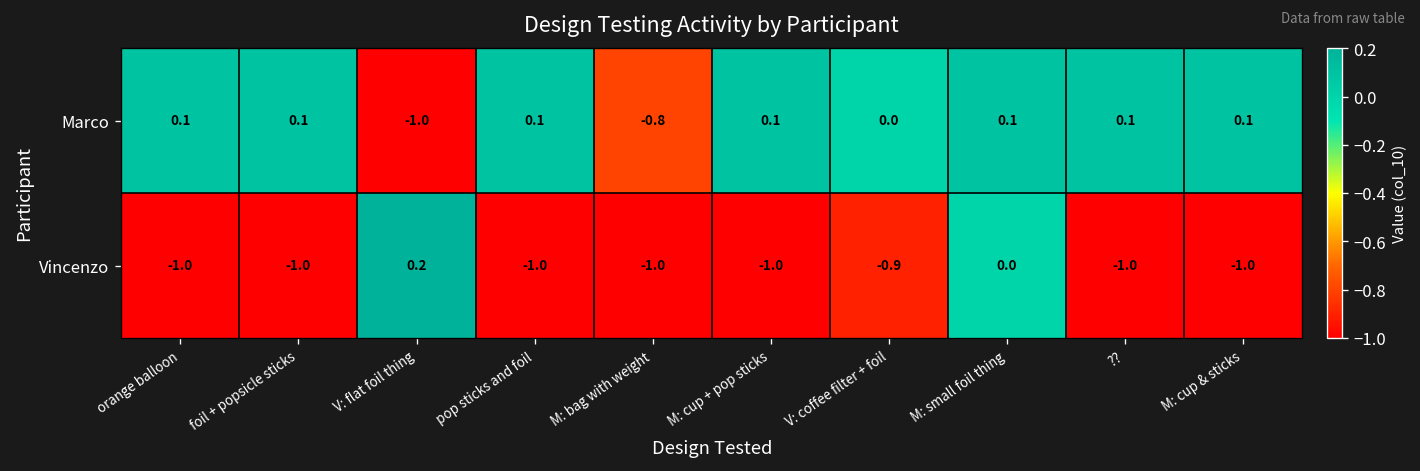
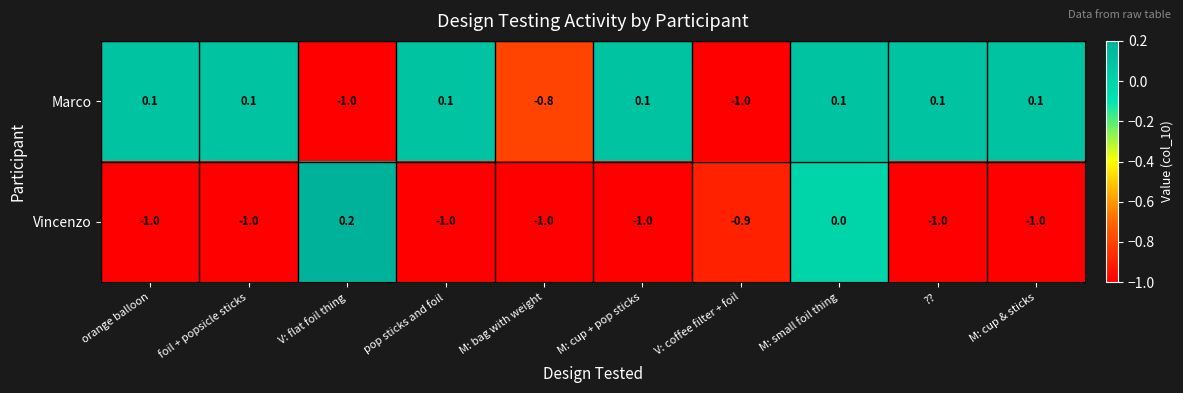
  {
    "Marco": {
      "orange balloon": 0.1,
      "foil + popsicle sticks": 0.1,
      "V: flat foil thing": -1.0,
      "pop sticks and foil": 0.1,
      "M: bag with weight": -0.8,
      "M: cup + pop sticks": 0.1,
-     "V: coffee filter + foil": 0.0,
+     "V: coffee filter + foil": -1.0,
      "M: small foil thing": 0.1,
      "??": 0.1,
      "M: cup & sticks": 0.1
    },
    "Vincenzo": {
      "orange balloon": -1.0,
      "foil + popsicle sticks": -1.0,
      "V: flat foil thing": 0.2,
      "pop sticks and foil": -1.0,
      "M: bag with weight": -1.0,
      "M: cup + pop sticks": -1.0,
      "V: coffee filter + foil": -0.9,
      "M: small foil thing": 0.0,
      "??": -1.0,
      "M: cup & sticks": -1.0
    }
  }
